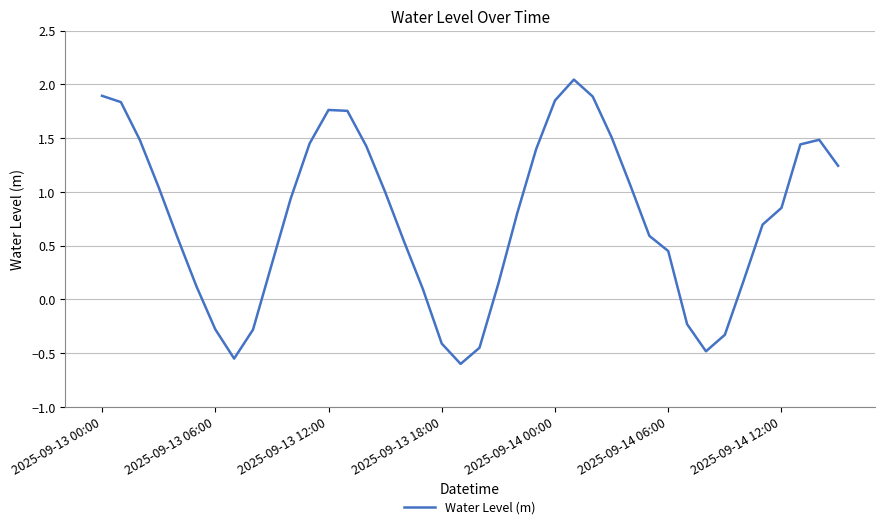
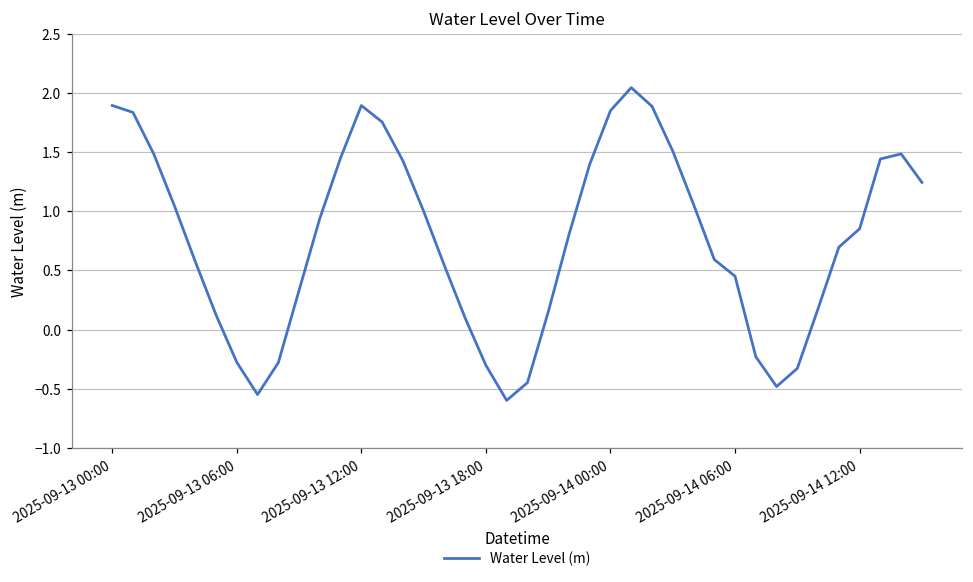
  {
    "2025-09-13 00:00": 1.89,
    "2025-09-13 06:00": -0.28,
-   "2025-09-13 12:00": 1.76,
-   "2025-09-13 18:00": -0.41,
+   "2025-09-13 12:00": 1.89,
+   "2025-09-13 18:00": -0.30,
    "2025-09-14 00:00": 1.85,
    "2025-09-14 06:00": 0.45,
    "2025-09-14 12:00": 0.85
  }
